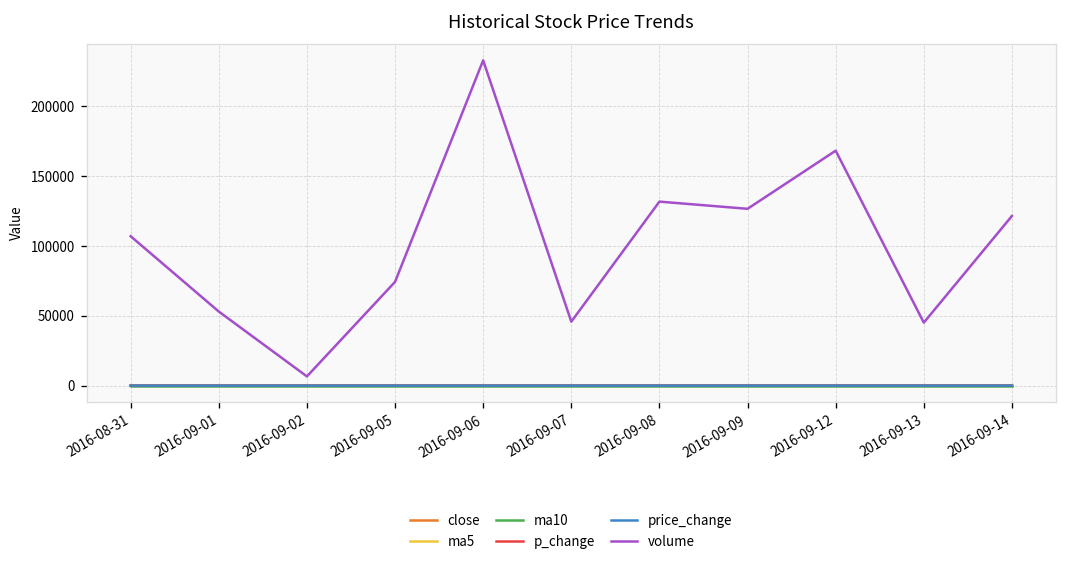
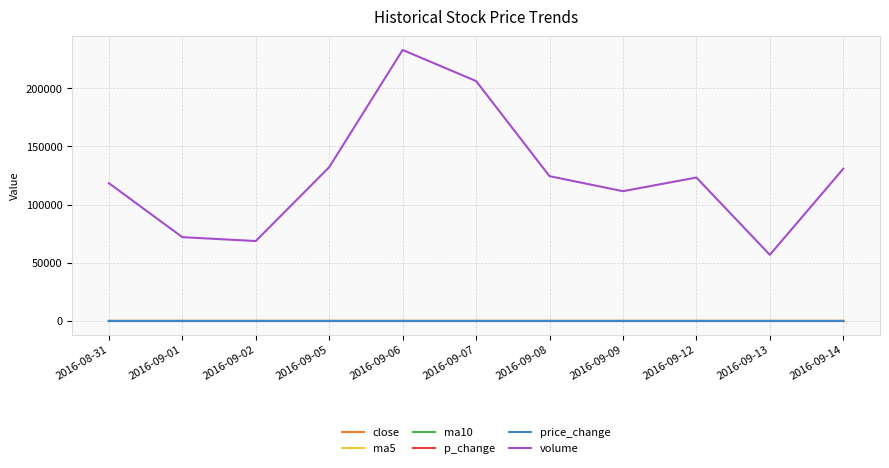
  {
    "price_change": {
      "2016-08-31": 0,
      "2016-09-01": 0,
      "2016-09-02": 0,
      "2016-09-05": 0,
      "2016-09-06": 0,
      "2016-09-07": 0,
      "2016-09-08": 0,
      "2016-09-09": 0,
      "2016-09-12": 0,
      "2016-09-13": 0,
      "2016-09-14": 0
    },
    "volume": {
-     "2016-08-31": 107000,
-     "2016-09-01": 53000,
-     "2016-09-02": 7000,
-     "2016-09-05": 74000,
+     "2016-08-31": 118000,
+     "2016-09-01": 72000,
+     "2016-09-02": 69000,
+     "2016-09-05": 132000,
      "2016-09-06": 233000,
-     "2016-09-07": 46000,
-     "2016-09-08": 132000,
-     "2016-09-09": 127000,
-     "2016-09-12": 168000,
-     "2016-09-13": 45000,
-     "2016-09-14": 121000
+     "2016-09-07": 206000,
+     "2016-09-08": 124000,
+     "2016-09-09": 111000,
+     "2016-09-12": 123000,
+     "2016-09-13": 57000,
+     "2016-09-14": 131000
    }
  }
